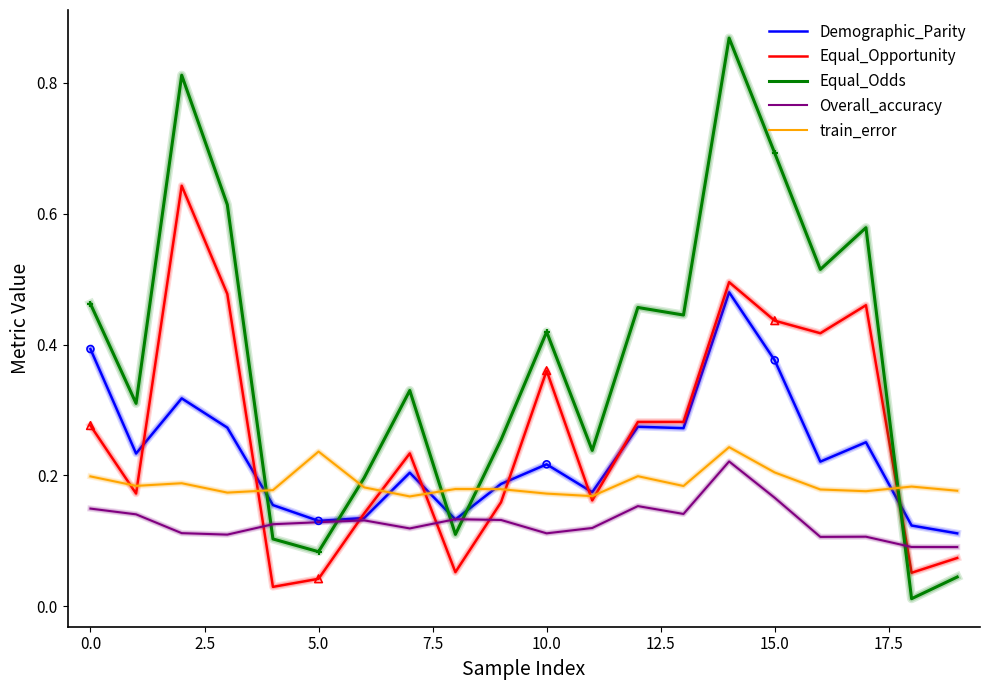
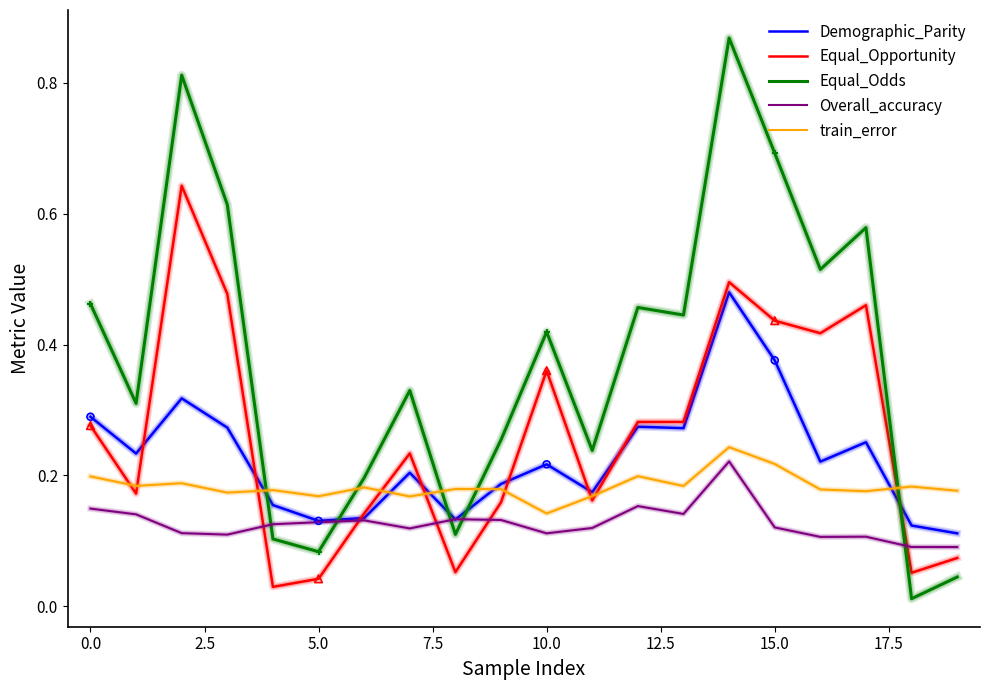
  {
    "Demographic_Parity": {
-     "0.0": 0.39
+     "0.0": 0.29
    },
    "Overall_accuracy": {
      "0.0": 0.15,
      "10.0": 0.11,
-     "15.0": 0.17
+     "15.0": 0.12
    },
    "train_error": {
      "0.0": 0.20,
-     "5.0": 0.24,
-     "10.0": 0.17,
-     "15.0": 0.20
+     "5.0": 0.17,
+     "10.0": 0.14,
+     "15.0": 0.22
    }
  }
